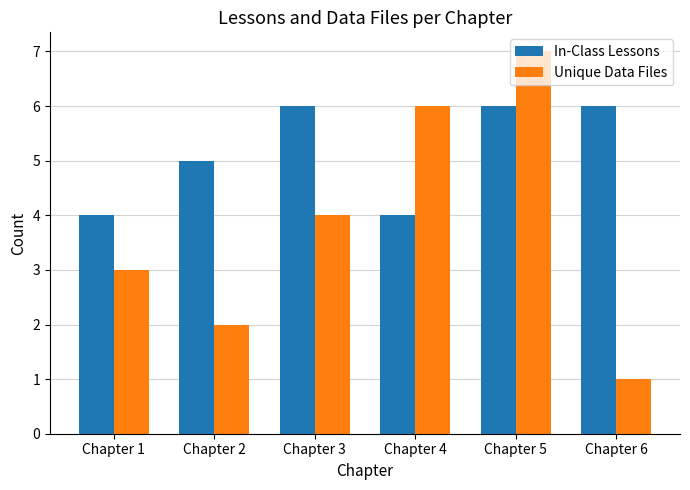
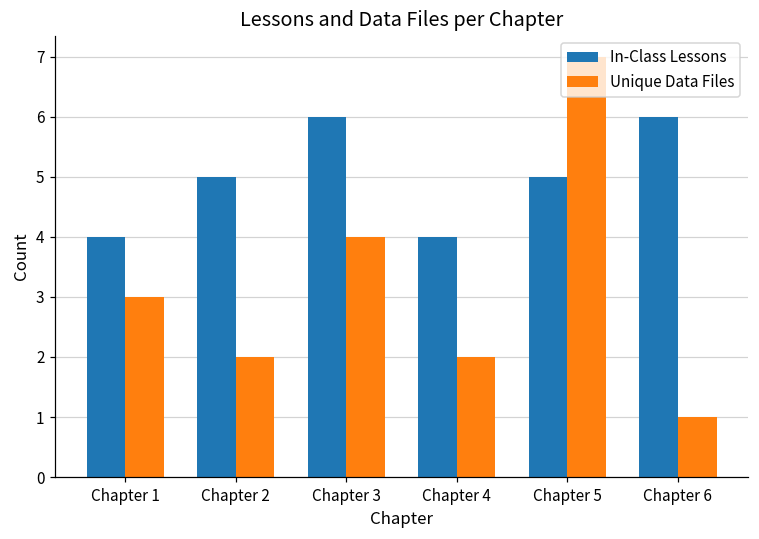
  {
    "In-Class Lessons": {
      "Chapter 1": 4,
      "Chapter 2": 5,
      "Chapter 3": 6,
      "Chapter 4": 4,
-     "Chapter 5": 6,
+     "Chapter 5": 5,
      "Chapter 6": 6
    },
    "Unique Data Files": {
      "Chapter 1": 3,
      "Chapter 2": 2,
      "Chapter 3": 4,
-     "Chapter 4": 6,
+     "Chapter 4": 2,
      "Chapter 6": 1
    }
  }
